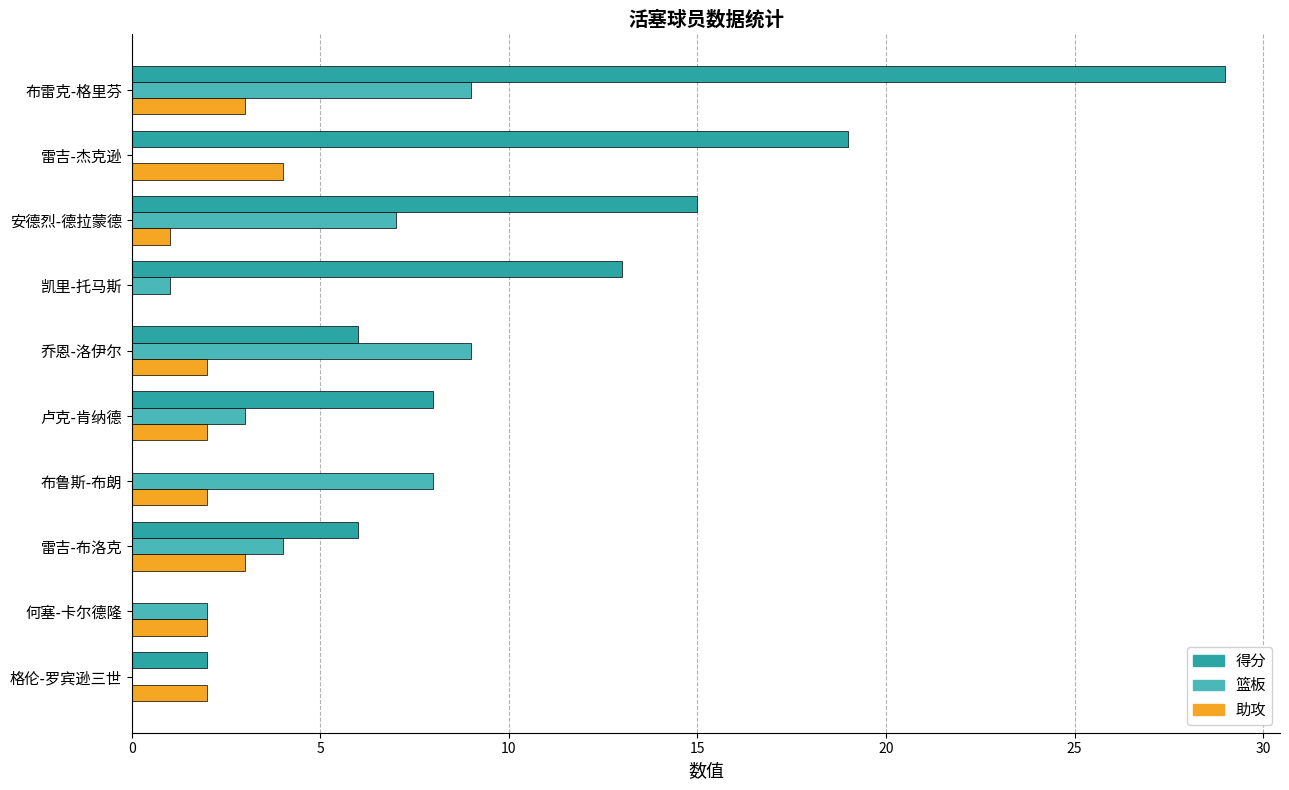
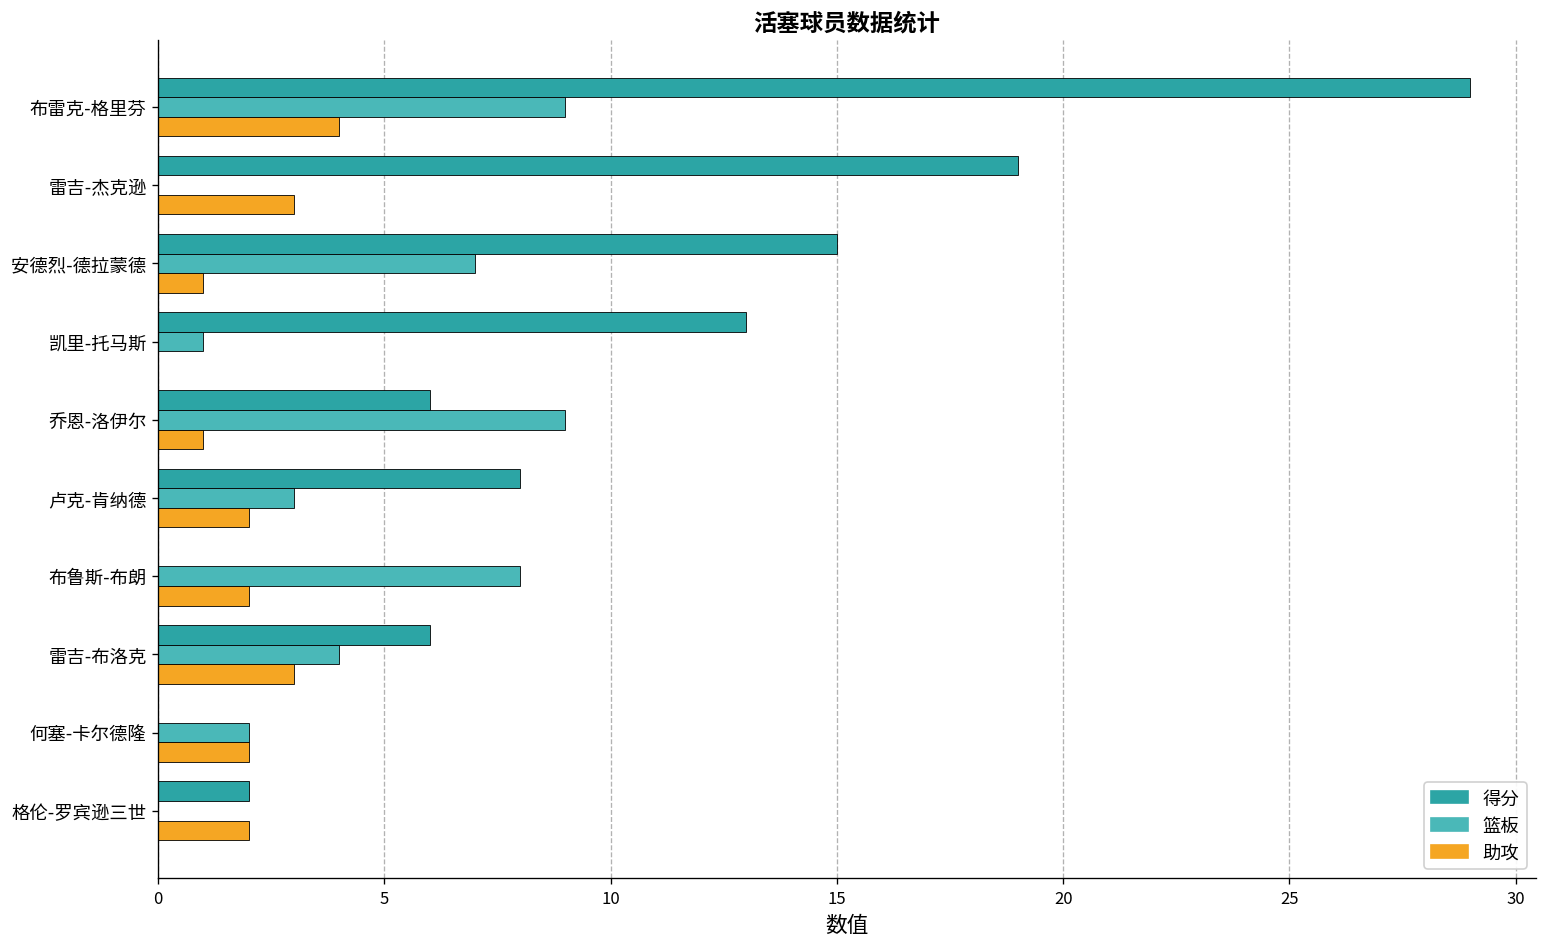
  {
    "助攻": {
-     "布雷克-格里芬": 3,
-     "雷吉-杰克逊": 4,
+     "布雷克-格里芬": 4,
+     "雷吉-杰克逊": 3,
      "安德烈-德拉蒙德": 1,
      "凯里-托马斯": 0,
-     "乔恩-洛伊尔": 2,
+     "乔恩-洛伊尔": 1,
      "卢克-肯纳德": 2,
      "布鲁斯-布朗": 2,
      "雷吉-布洛克": 3,
      "何塞-卡尔德隆": 2,
      "格伦-罗宾逊三世": 2
    }
  }
